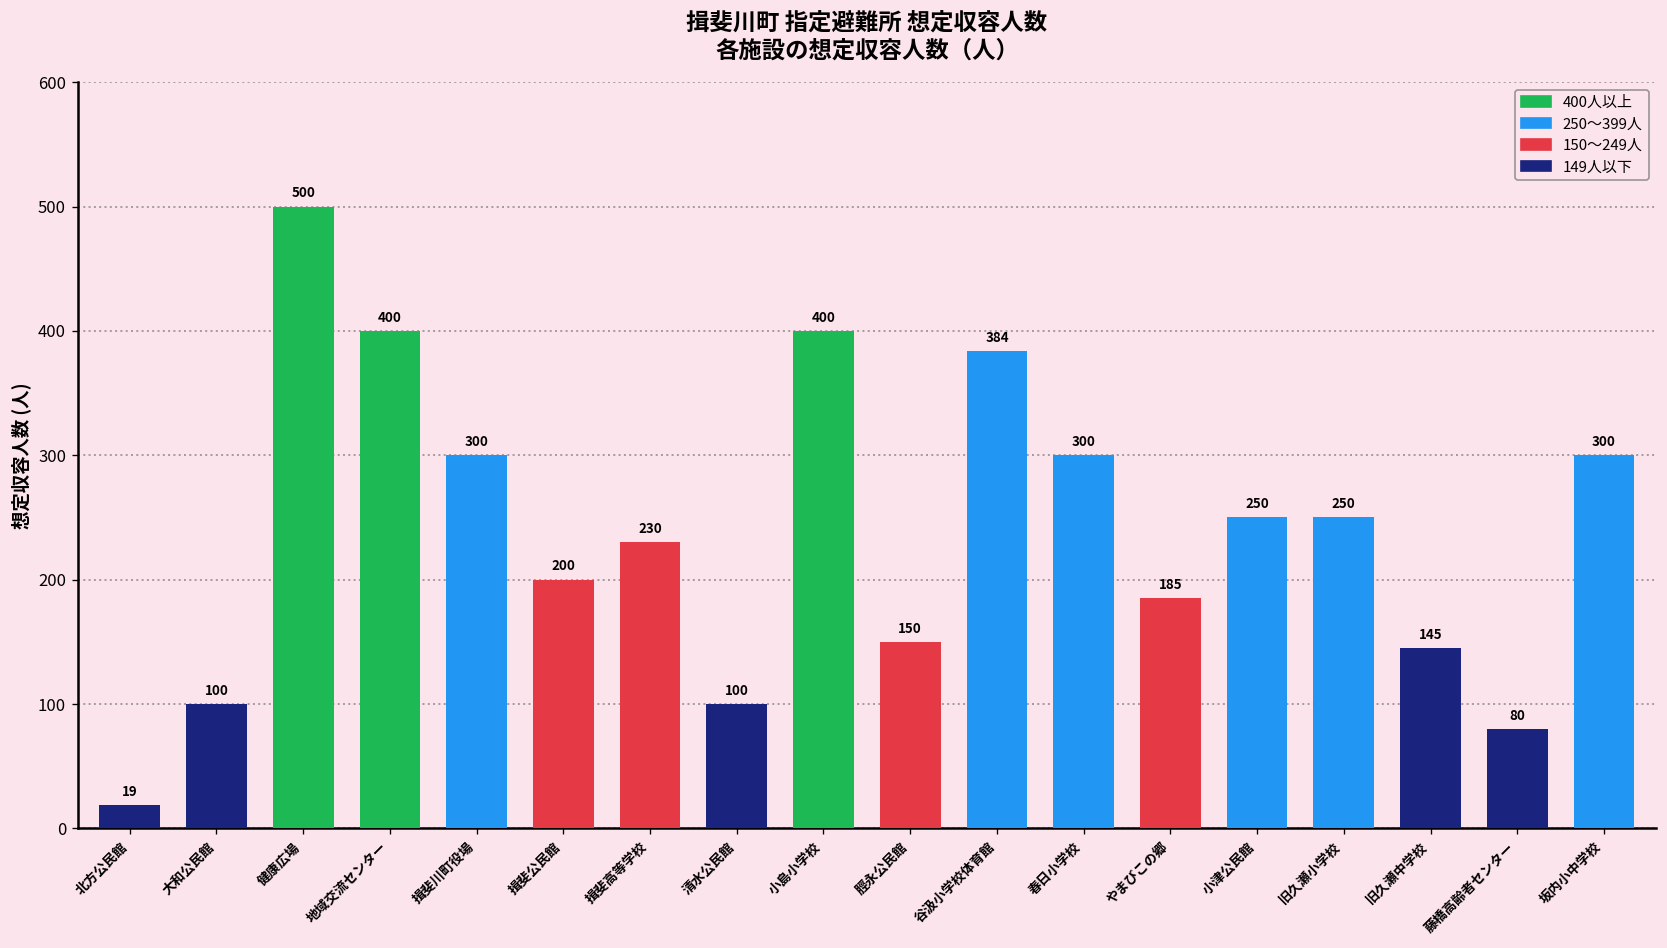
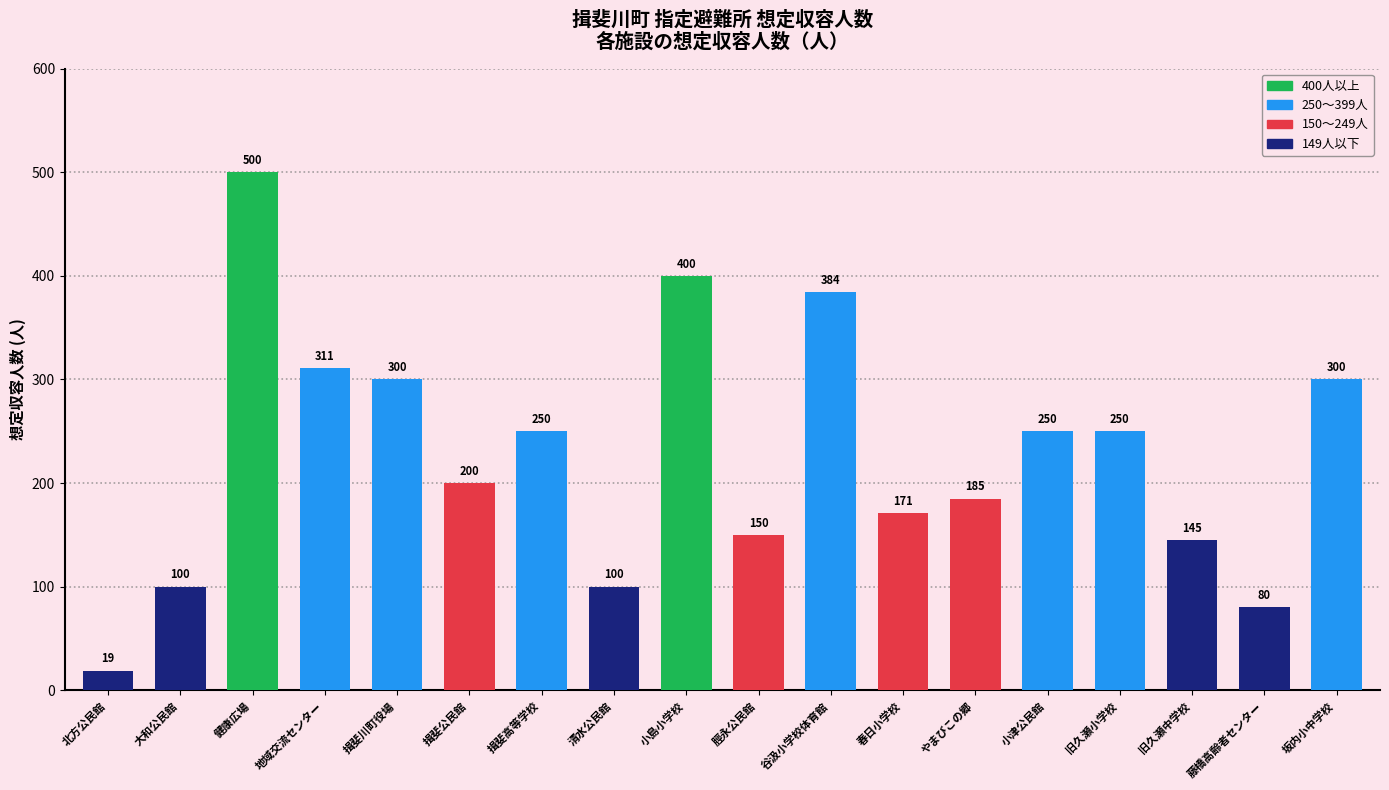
  {
    "北方公民館": 19,
    "大和公民館": 100,
    "健康広場": 500,
-   "地域交流センター": 400,
+   "地域交流センター": 311,
    "揖斐川町役場": 300,
    "揖斐公民館": 200,
-   "揖斐高等学校": 230,
+   "揖斐高等学校": 250,
    "清水公民館": 100,
    "小島小学校": 400,
    "脛永公民館": 150,
    "谷汲小学校体育館": 384,
-   "春日小学校": 300,
+   "春日小学校": 171,
    "やまびこの郷": 185,
    "小津公民館": 250,
    "旧久瀬小学校": 250,
    "旧久瀬中学校": 145,
    "藤橋高齢者センター": 80,
    "坂内小中学校": 300
  }
